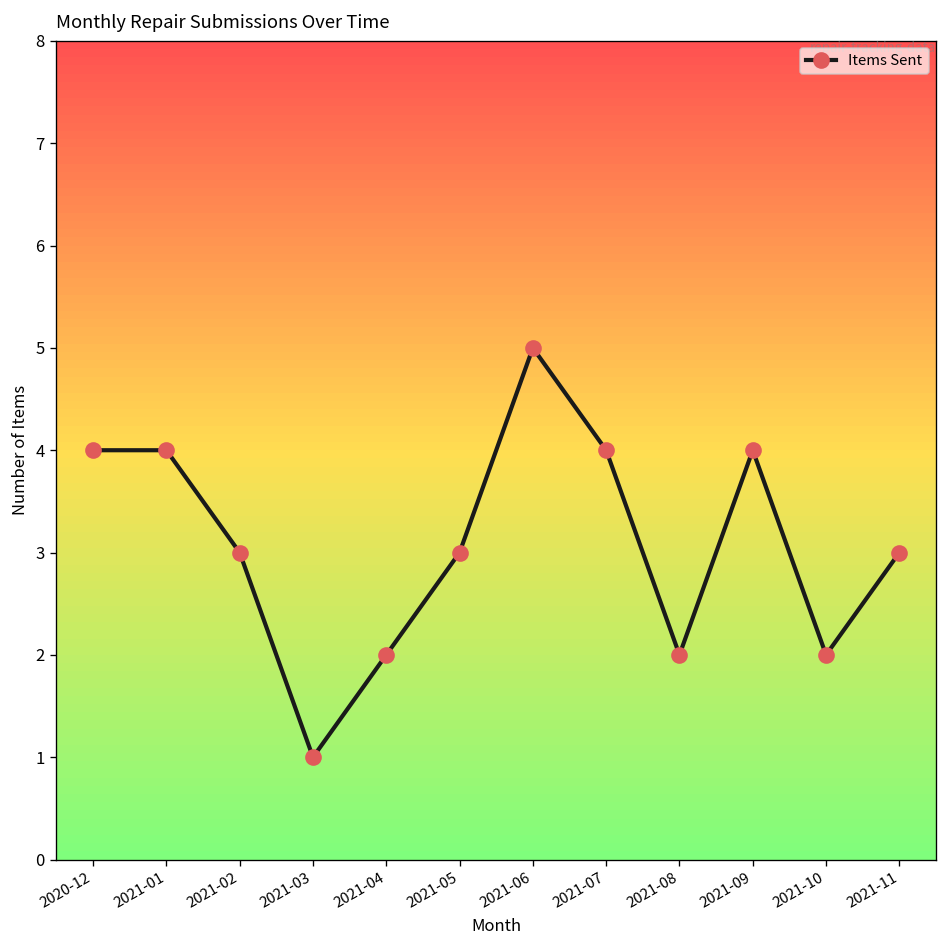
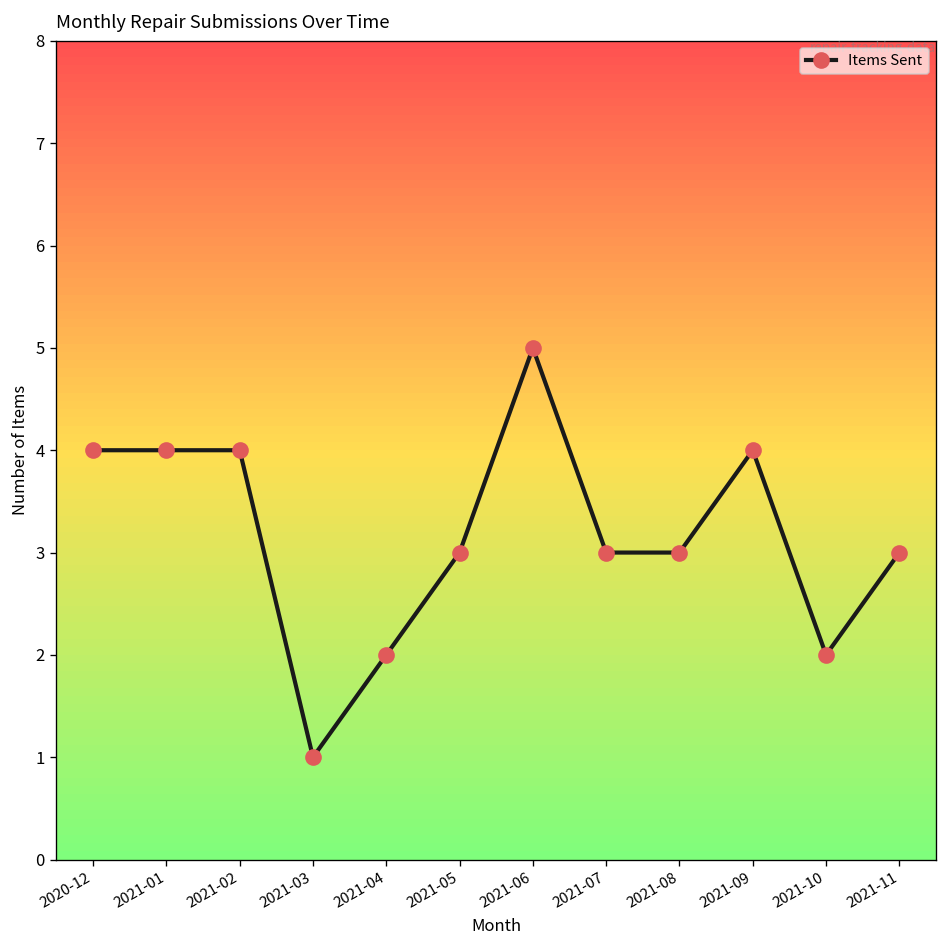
  {
    "2020-12": 4,
    "2021-01": 4,
-   "2021-02": 3,
+   "2021-02": 4,
    "2021-03": 1,
    "2021-04": 2,
    "2021-05": 3,
    "2021-06": 5,
-   "2021-07": 4,
-   "2021-08": 2,
+   "2021-07": 3,
+   "2021-08": 3,
    "2021-09": 4,
    "2021-10": 2,
    "2021-11": 3
  }
